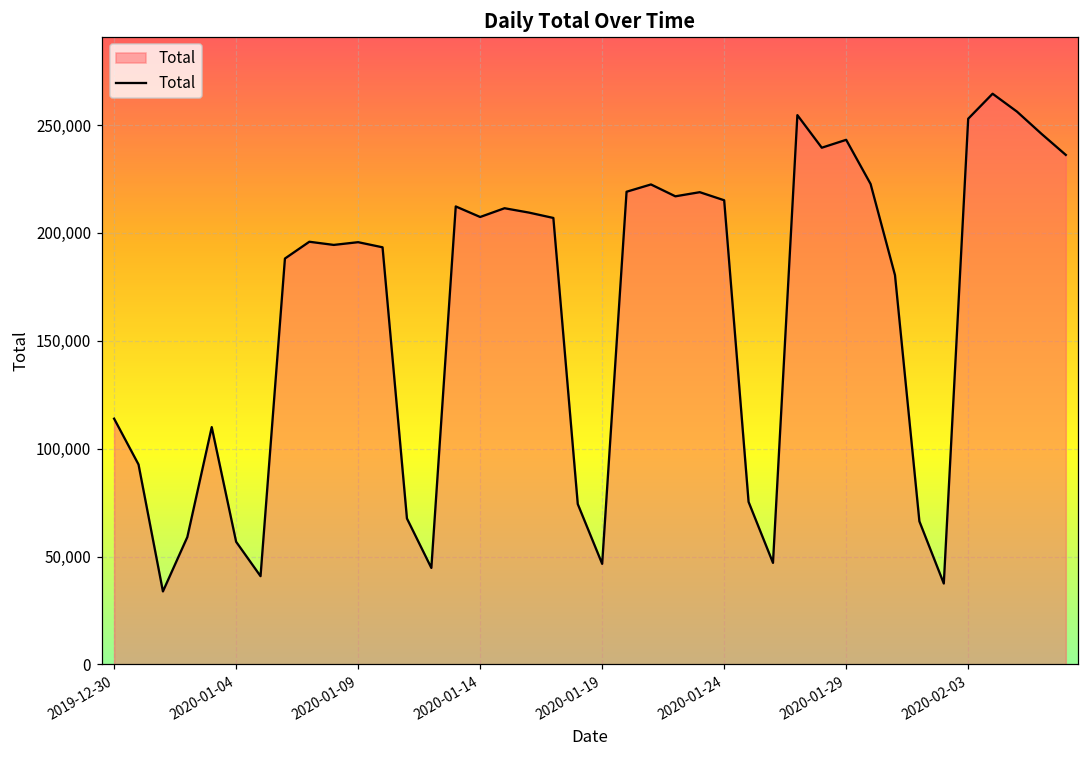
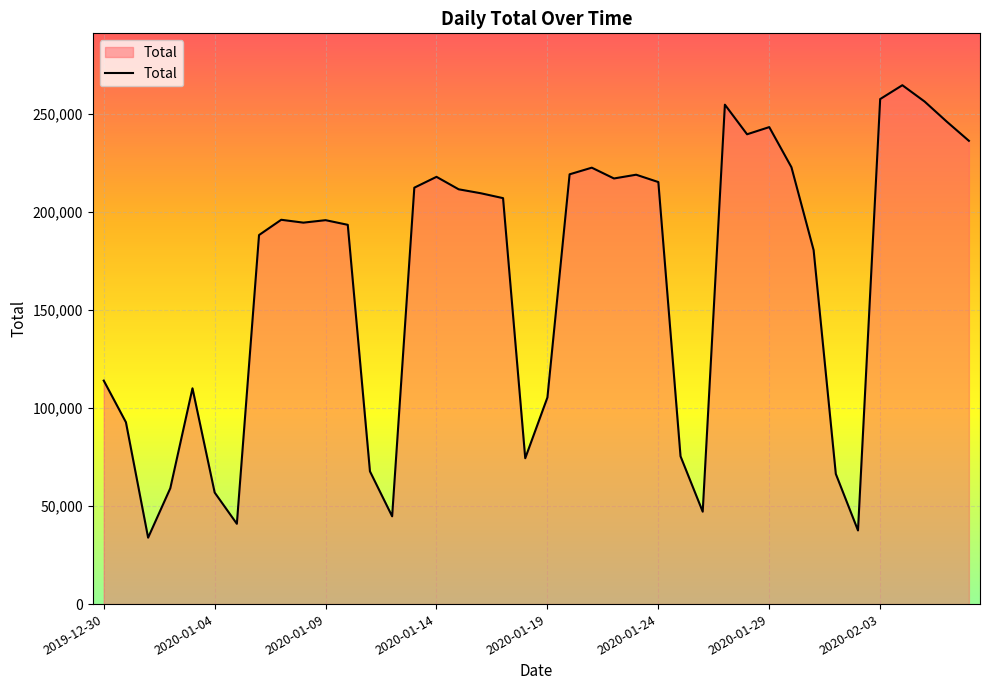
  {
    "2019-12-30": "114,000",
    "2020-01-04": "57,000",
    "2020-01-09": "196,000",
-   "2020-01-14": "207,000",
-   "2020-01-19": "47,000",
+   "2020-01-14": "218,000",
+   "2020-01-19": "105,000",
    "2020-01-24": "215,000",
    "2020-01-29": "243,000",
-   "2020-02-03": "253,000"
+   "2020-02-03": "257,000"
  }
